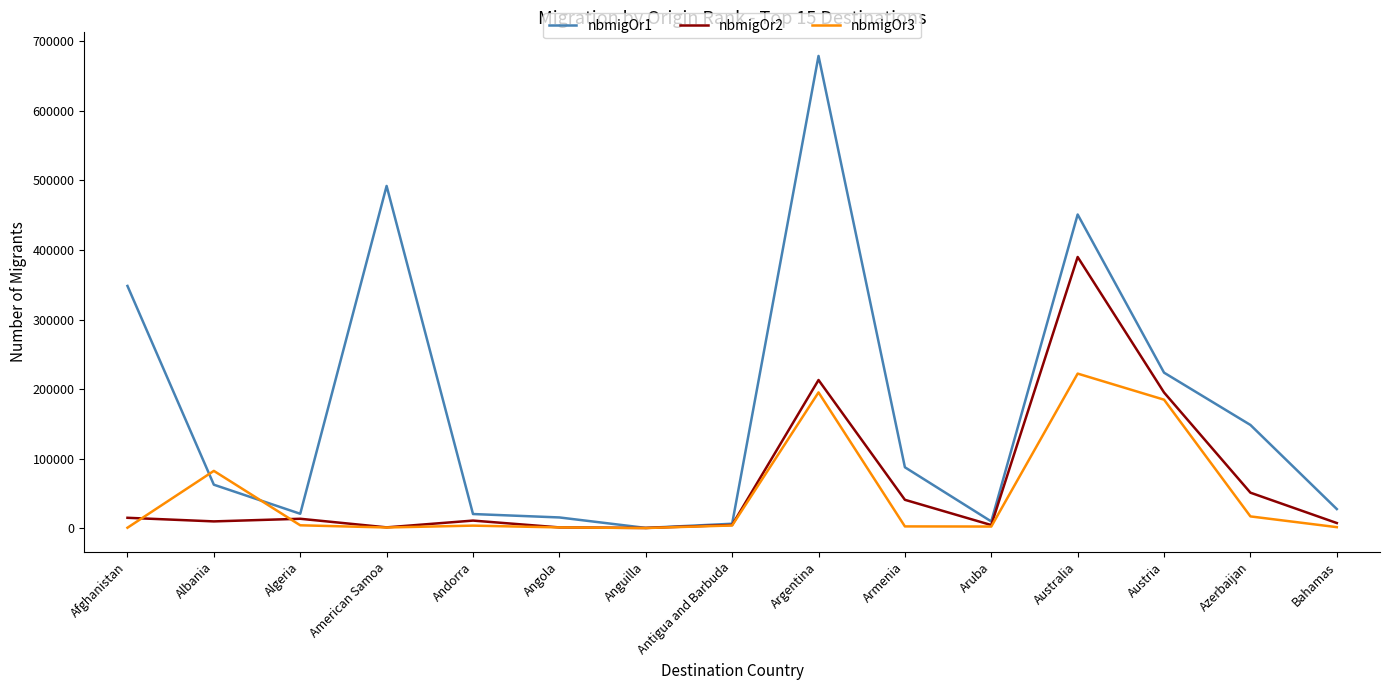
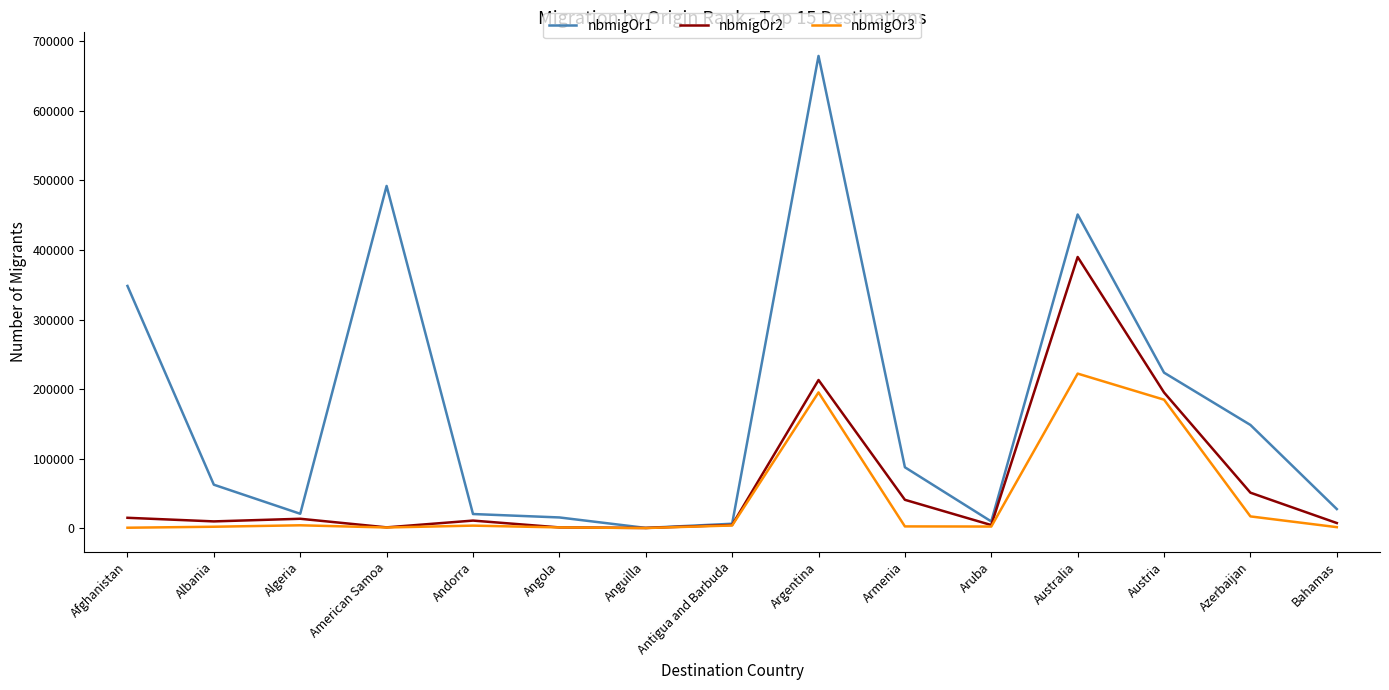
  {
    "nbmigOr1": {
      "Afghanistan": 350000,
      "Albania": 60000,
      "Algeria": 20000,
      "American Samoa": 490000,
      "Andorra": 20000,
      "Angola": 20000,
      "Argentina": 680000,
      "Armenia": 90000,
      "Aruba": 10000,
      "Australia": 450000,
      "Austria": 220000,
      "Azerbaijan": 150000,
      "Bahamas": 30000
    },
    "nbmigOr2": {
      "Afghanistan": 20000,
      "Albania": 10000,
      "Algeria": 10000,
      "Andorra": 10000,
      "Argentina": 210000,
      "Armenia": 40000,
      "Australia": 390000,
      "Austria": 200000,
      "Azerbaijan": 50000,
      "Bahamas": 10000
    },
    "nbmigOr3": {
      "Afghanistan": 0,
-     "Albania": 80000,
+     "Albania": 0,
      "Algeria": 0,
      "Andorra": 0,
      "Argentina": 200000,
      "Armenia": 0,
      "Australia": 220000,
      "Austria": 180000,
      "Azerbaijan": 20000,
      "Bahamas": 0
    }
  }
